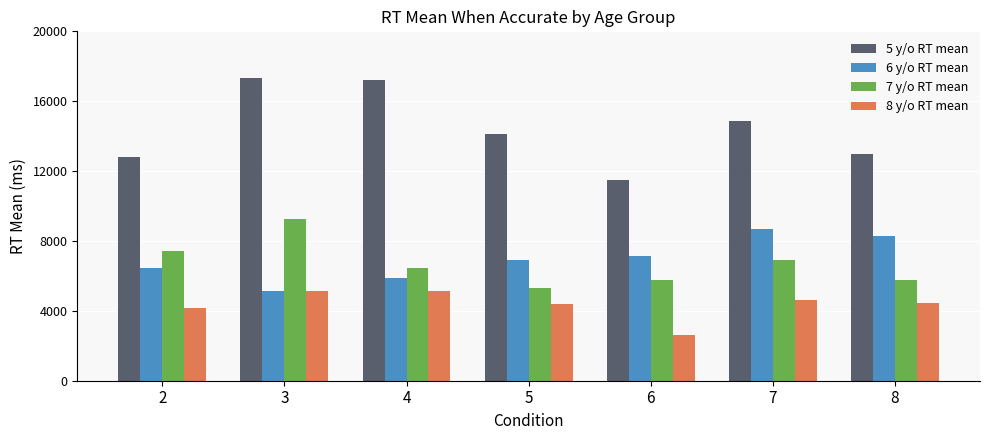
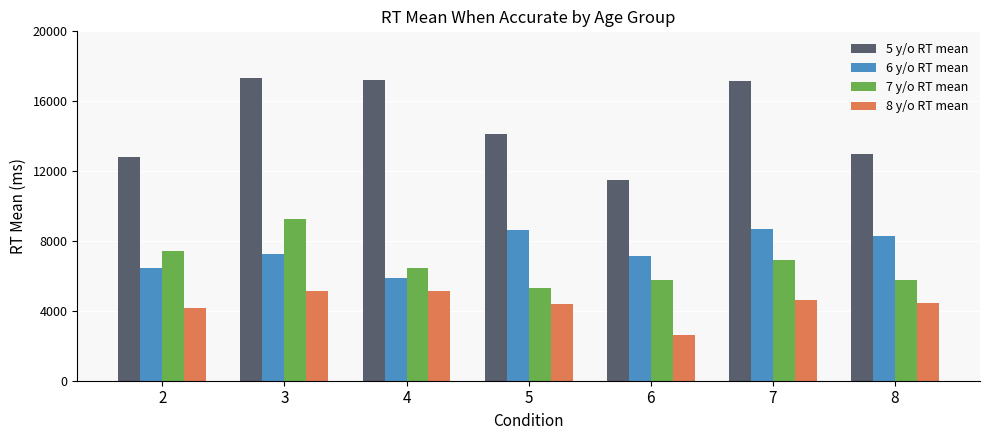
  {
    "5 y/o RT mean": {
      "2": 12800,
      "3": 17300,
      "4": 17200,
      "5": 14100,
      "6": 11500,
-     "7": 14900,
+     "7": 17100,
      "8": 13000
    },
    "6 y/o RT mean": {
      "2": 6400,
-     "3": 5100,
+     "3": 7300,
      "4": 5900,
-     "5": 6900,
+     "5": 8600,
      "6": 7100,
      "7": 8700,
      "8": 8300
    },
    "7 y/o RT mean": {
      "2": 7400,
      "3": 9300,
      "4": 6400,
      "5": 5300,
      "6": 5700,
      "7": 6900,
      "8": 5700
    },
    "8 y/o RT mean": {
      "2": 4100,
      "3": 5100,
      "4": 5200,
      "5": 4400,
      "6": 2600,
      "7": 4600,
      "8": 4500
    }
  }
